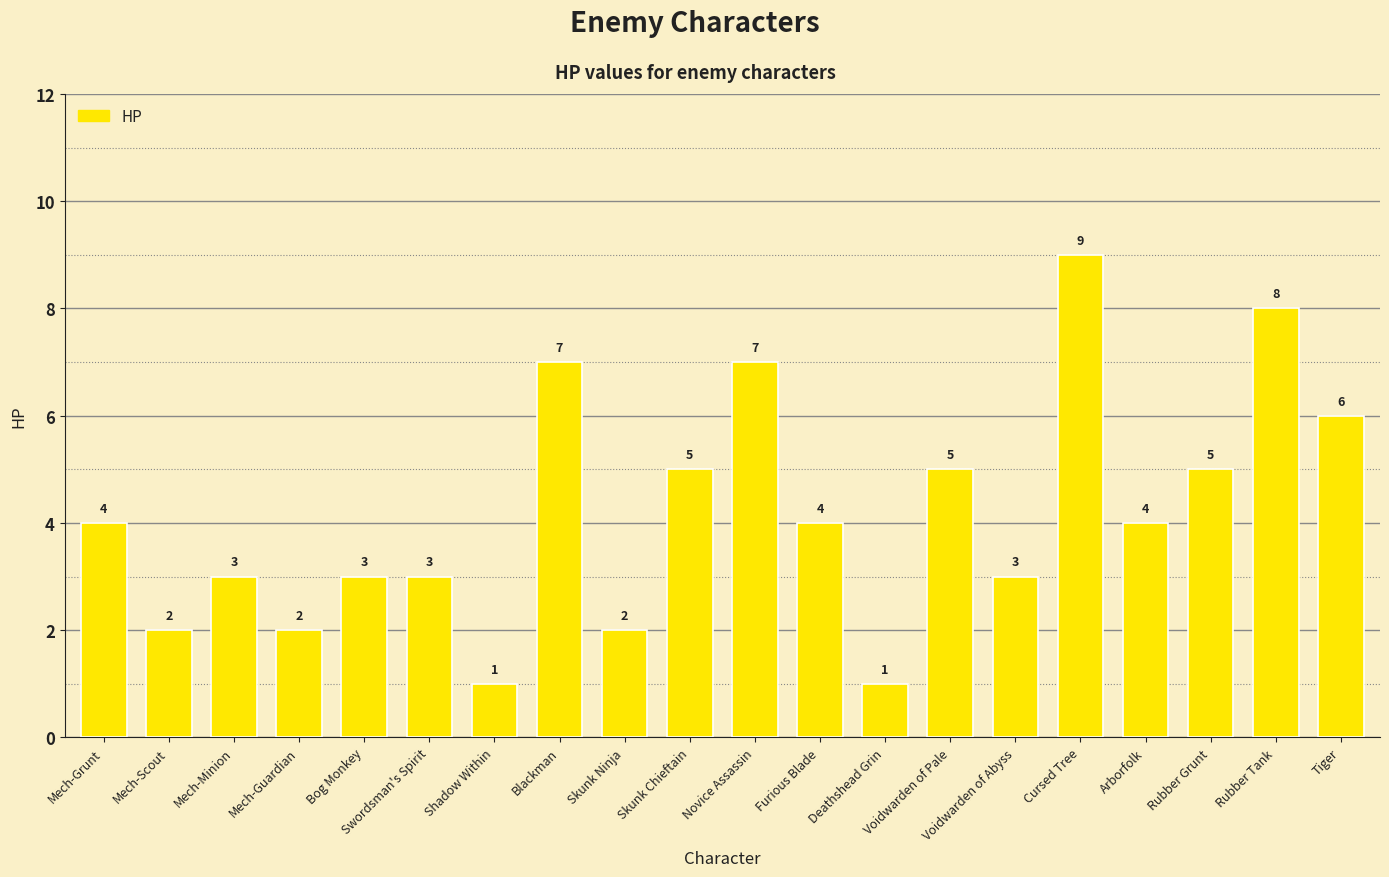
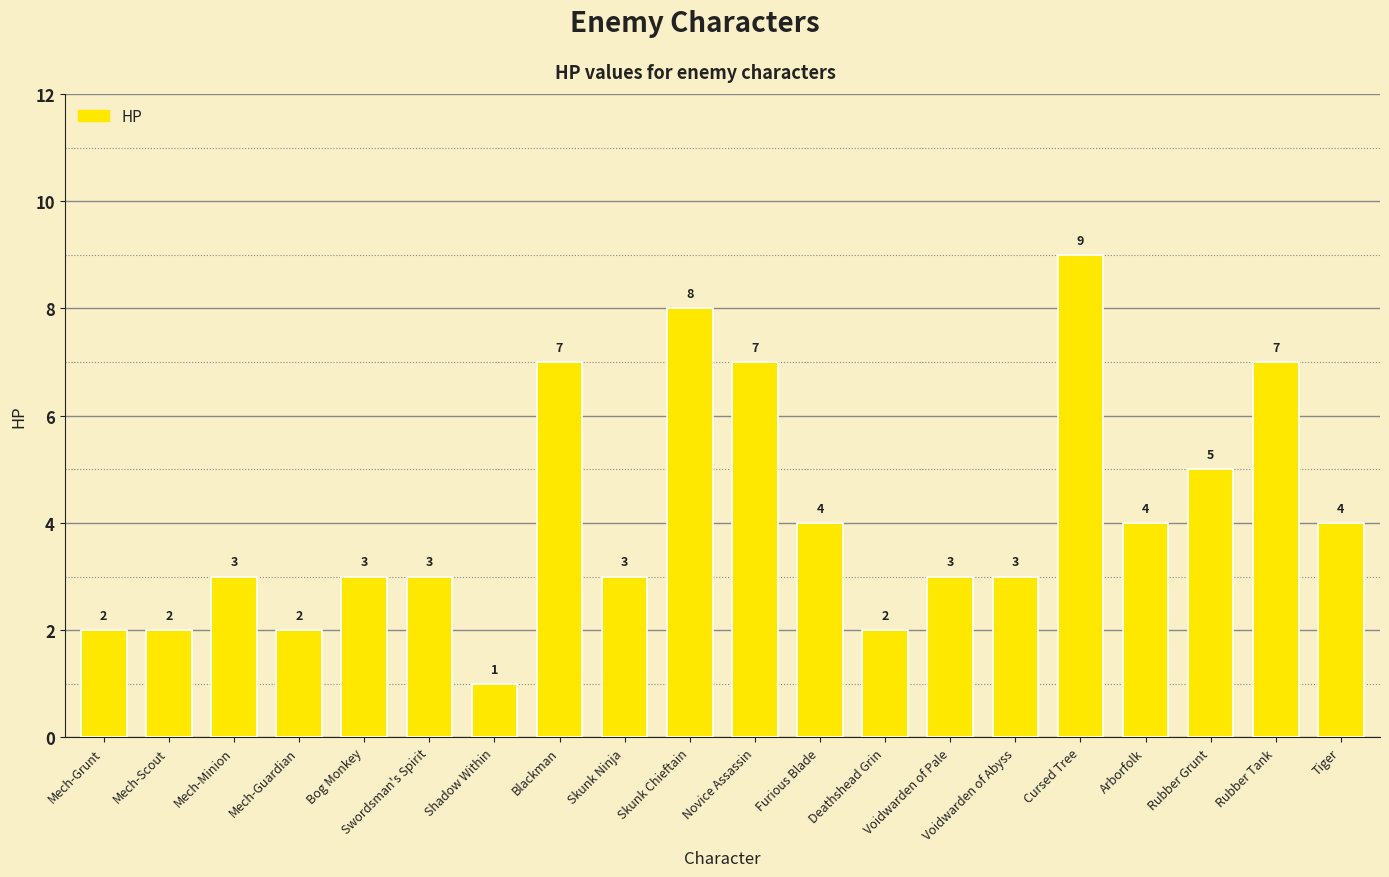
  {
-   "Mech-Grunt": 4,
+   "Mech-Grunt": 2,
    "Mech-Scout": 2,
    "Mech-Minion": 3,
    "Mech-Guardian": 2,
    "Bog Monkey": 3,
    "Swordsman's Spirit": 3,
    "Shadow Within": 1,
    "Blackman": 7,
-   "Skunk Ninja": 2,
-   "Skunk Chieftain": 5,
+   "Skunk Ninja": 3,
+   "Skunk Chieftain": 8,
    "Novice Assassin": 7,
    "Furious Blade": 4,
-   "Deathshead Grin": 1,
-   "Voidwarden of Pale": 5,
+   "Deathshead Grin": 2,
+   "Voidwarden of Pale": 3,
    "Voidwarden of Abyss": 3,
    "Cursed Tree": 9,
    "Arborfolk": 4,
    "Rubber Grunt": 5,
-   "Rubber Tank": 8,
-   "Tiger": 6
+   "Rubber Tank": 7,
+   "Tiger": 4
  }
